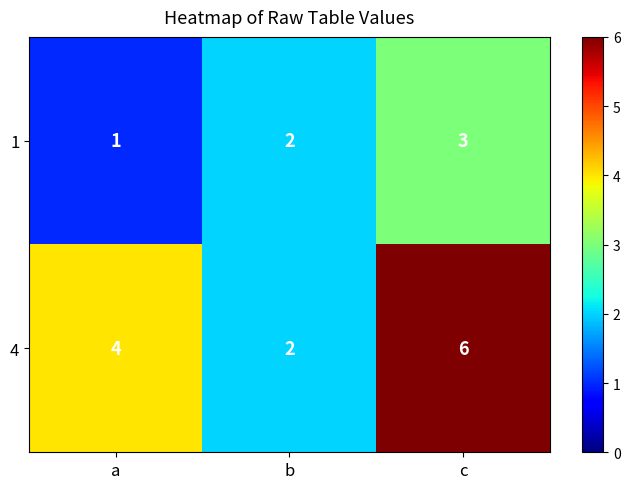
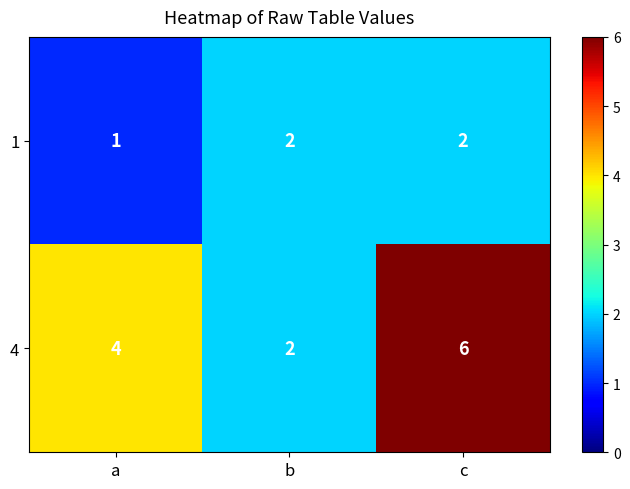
  {
    "1": {
      "a": 1,
      "b": 2,
-     "c": 3
+     "c": 2
    },
    "4": {
      "a": 4,
      "b": 2,
      "c": 6
    }
  }
